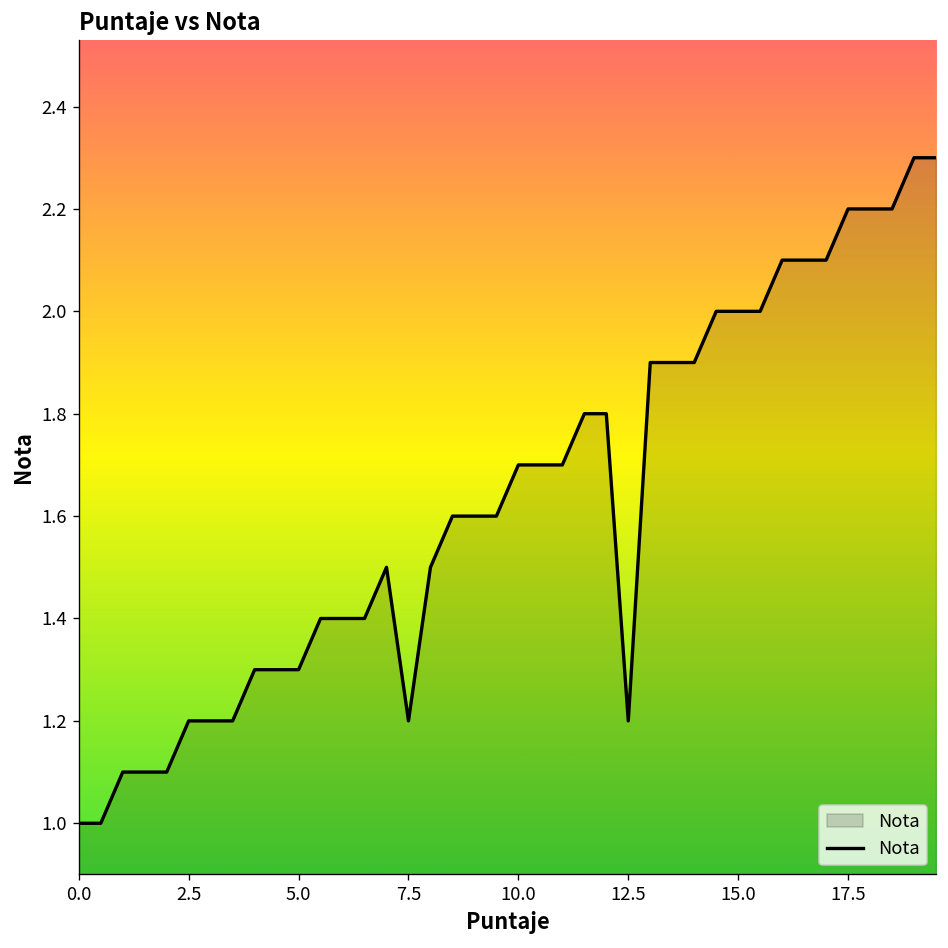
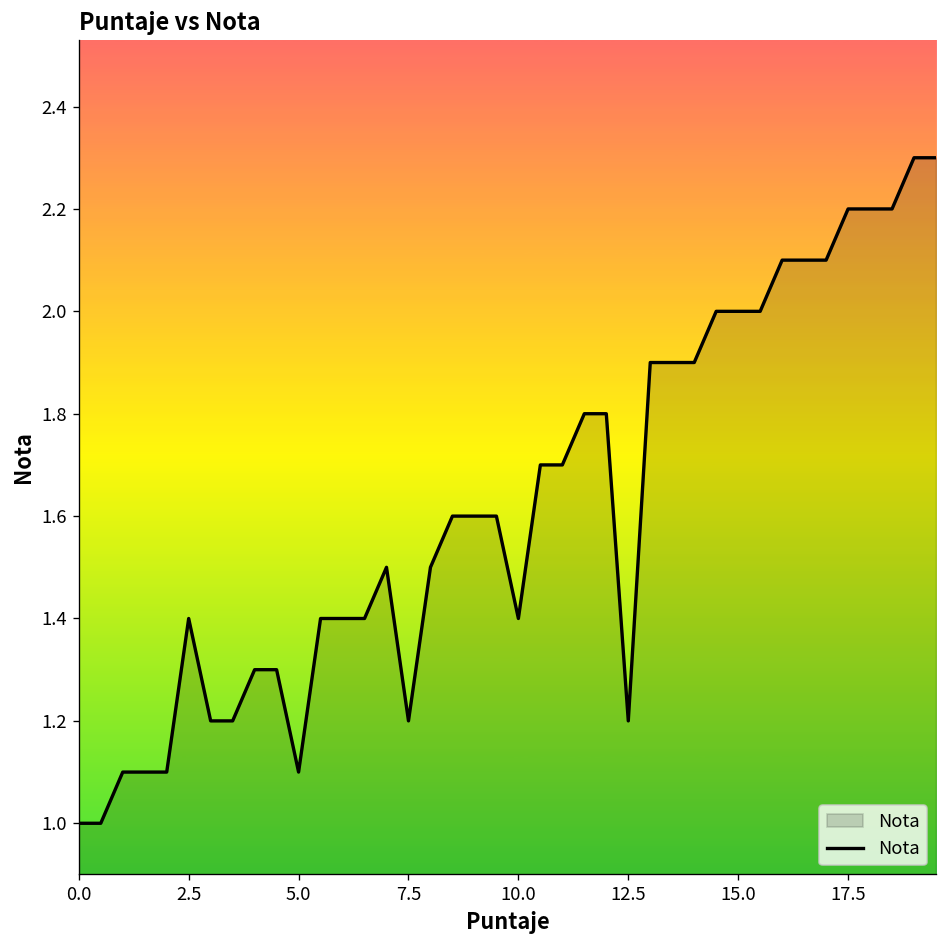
  {
    "0.0": 1.0,
-   "2.5": 1.2,
-   "5.0": 1.3,
+   "2.5": 1.4,
+   "5.0": 1.1,
    "7.5": 1.2,
-   "10.0": 1.7,
+   "10.0": 1.4,
    "12.5": 1.2,
    "15.0": 2.0,
    "17.5": 2.2
  }
